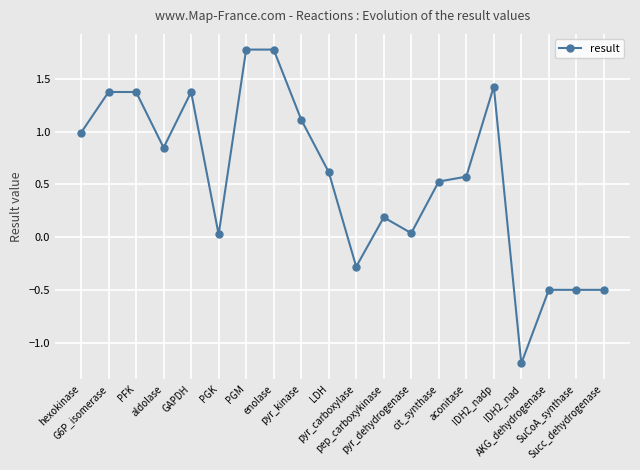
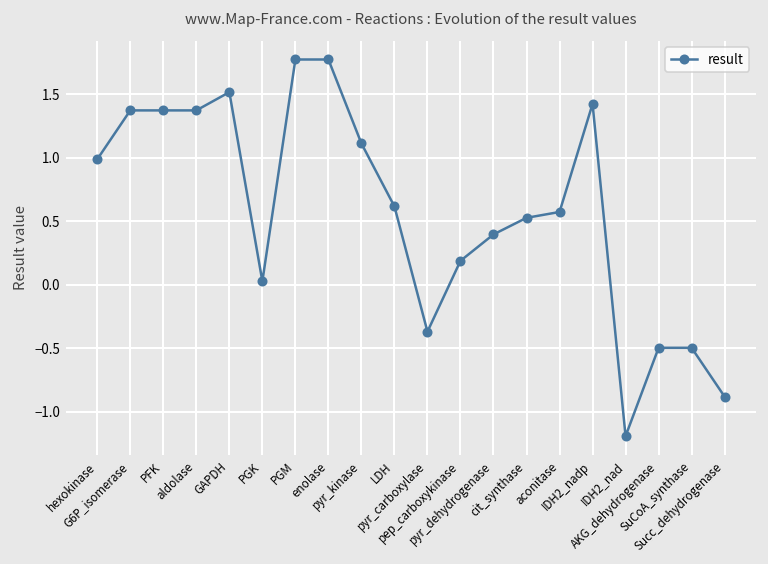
  {
    "hexokinase": 0.99,
    "G6P_isomerase": 1.37,
    "PFK": 1.37,
-   "aldolase": 0.85,
-   "GAPDH": 1.37,
+   "aldolase": 1.37,
+   "GAPDH": 1.52,
    "PGK": 0.03,
    "PGM": 1.77,
    "enolase": 1.77,
    "pyr_kinase": 1.11,
    "LDH": 0.62,
-   "pyr_carboxylase": -0.28,
+   "pyr_carboxylase": -0.37,
    "pep_carboxykinase": 0.19,
-   "pyr_dehydrogenase": 0.04,
+   "pyr_dehydrogenase": 0.40,
    "cit_synthase": 0.53,
    "aconitase": 0.57,
    "IDH2_nadp": 1.42,
    "IDH2_nad": -1.19,
    "AKG_dehydrogenase": -0.50,
    "SuCoA_synthase": -0.50,
-   "Succ_dehydrogenase": -0.50
+   "Succ_dehydrogenase": -0.88
  }
